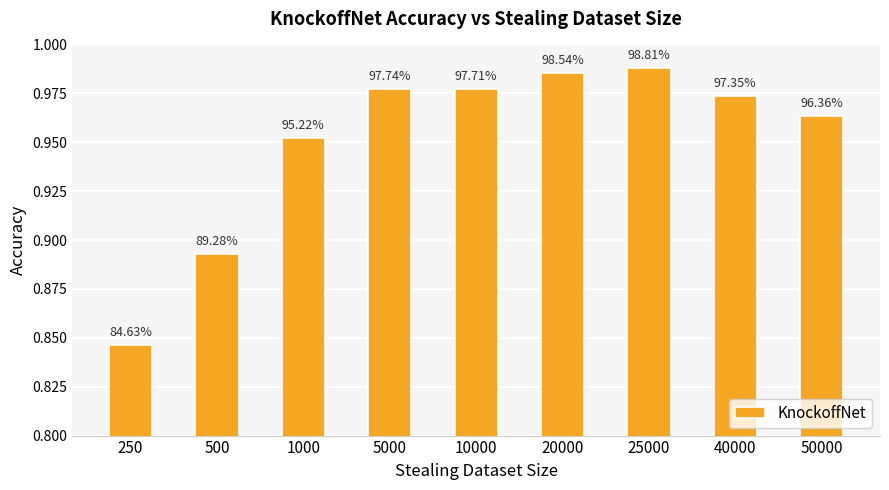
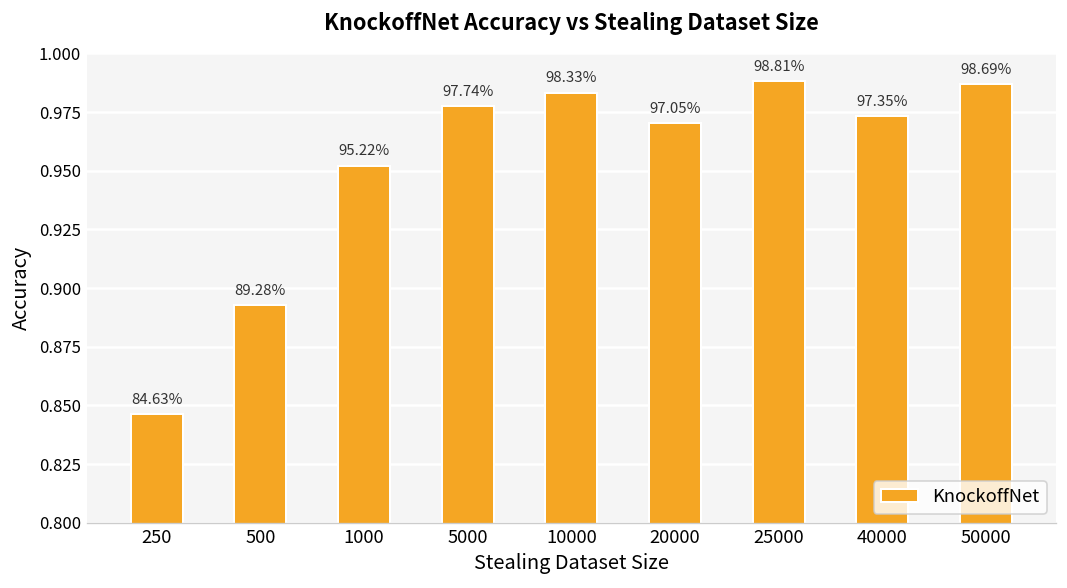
  {
    "250": "84.63%",
    "500": "89.28%",
    "1000": "95.22%",
    "5000": "97.74%",
-   "10000": "97.71%",
-   "20000": "98.54%",
+   "10000": "98.33%",
+   "20000": "97.05%",
    "25000": "98.81%",
    "40000": "97.35%",
-   "50000": "96.36%"
+   "50000": "98.69%"
  }
